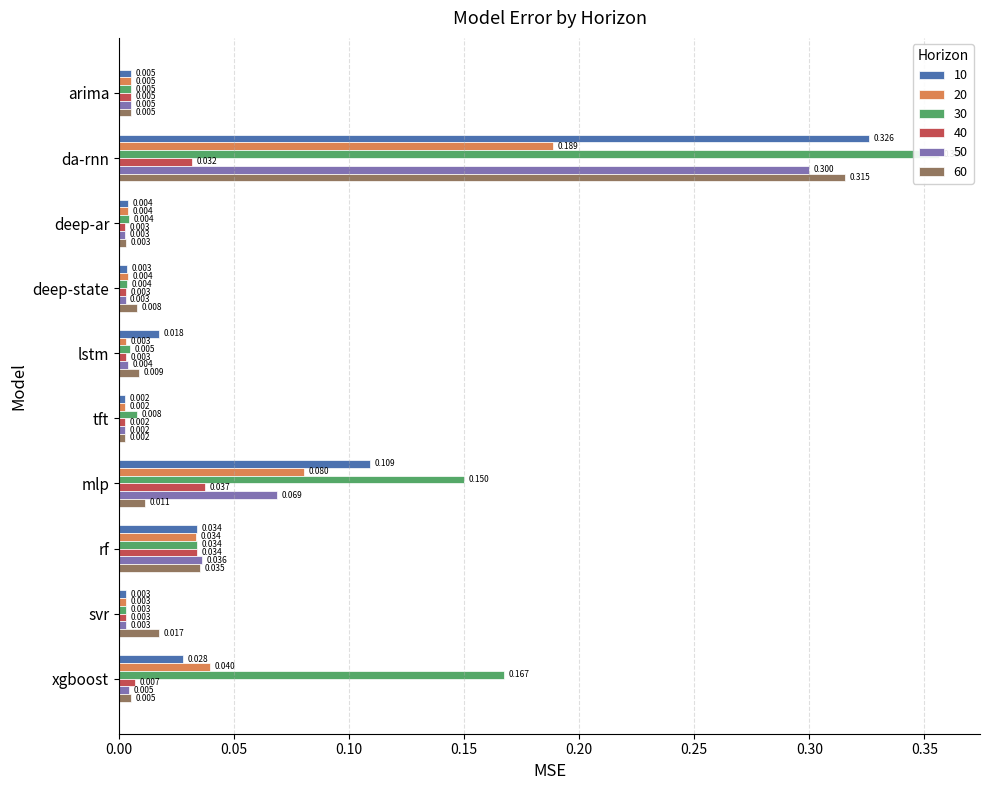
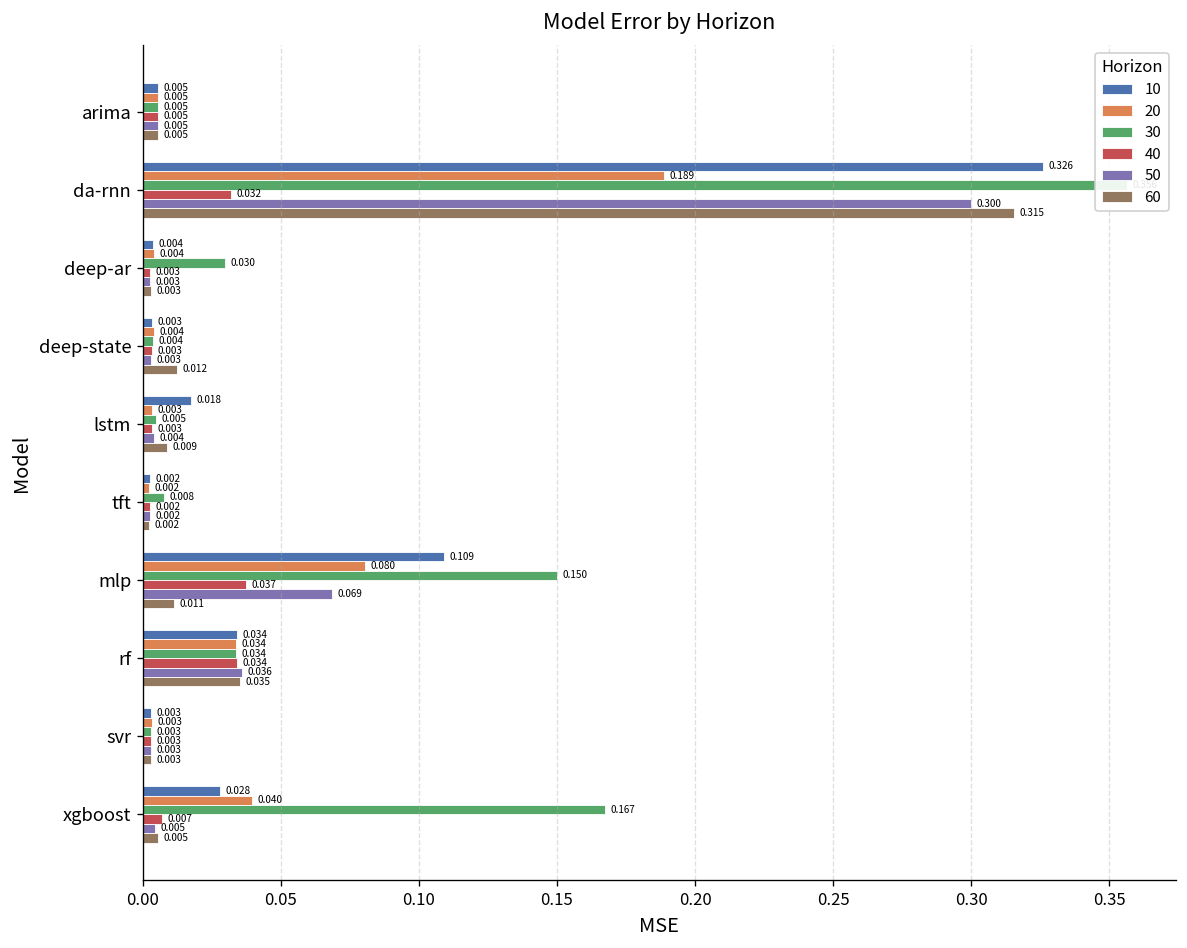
  {
    "30": {
      "arima": 0.005,
-     "deep-ar": 0.004,
+     "deep-ar": 0.030,
      "deep-state": 0.004,
      "lstm": 0.005,
      "tft": 0.008,
      "mlp": 0.150,
      "rf": 0.034,
      "svr": 0.003,
      "xgboost": 0.167
    },
    "60": {
      "arima": 0.005,
      "da-rnn": 0.315,
      "deep-ar": 0.003,
-     "deep-state": 0.008,
+     "deep-state": 0.012,
      "lstm": 0.009,
      "tft": 0.002,
      "mlp": 0.011,
      "rf": 0.035,
-     "svr": 0.017,
+     "svr": 0.003,
      "xgboost": 0.005
    }
  }
